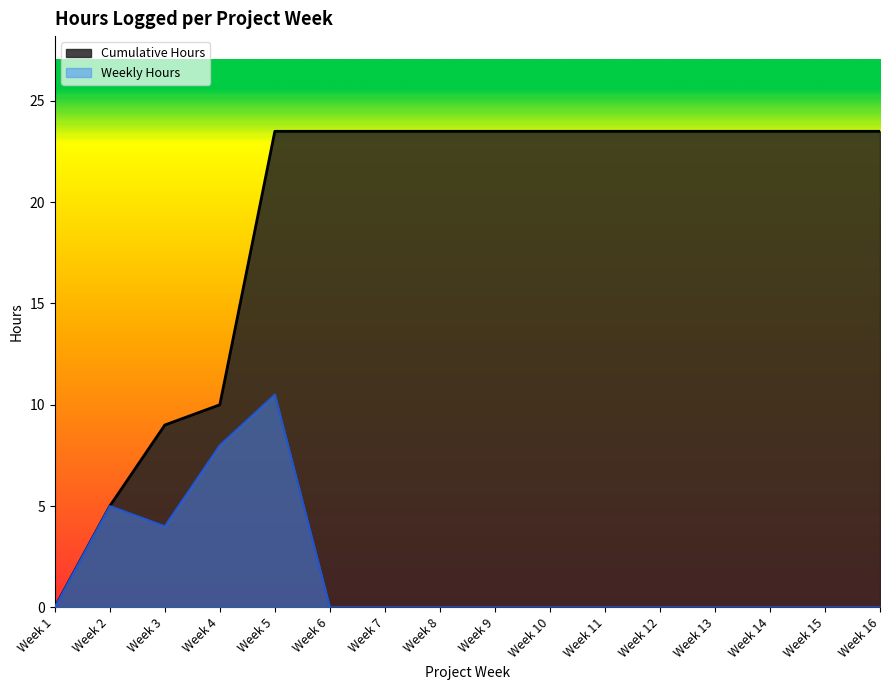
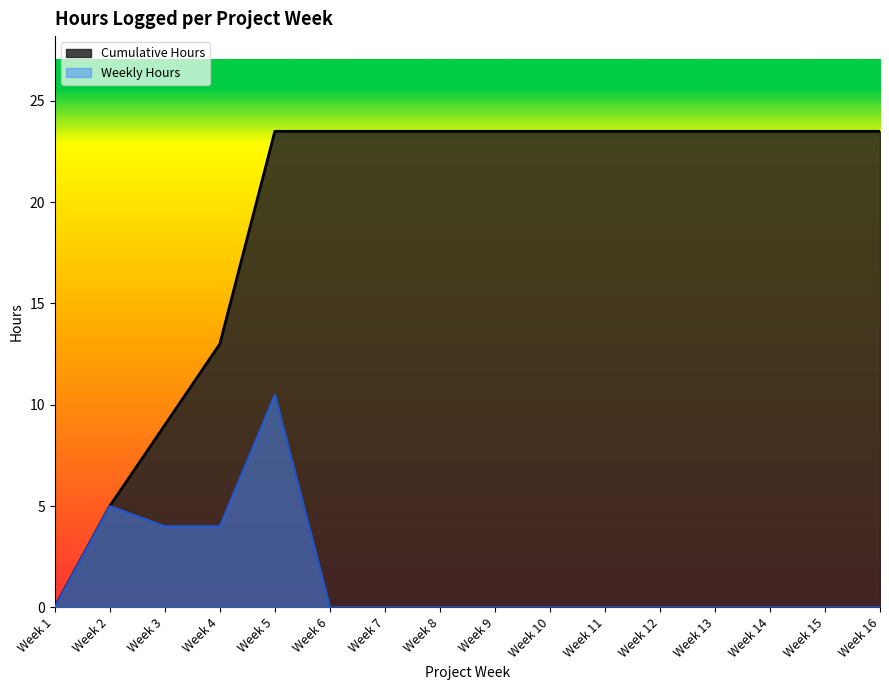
  {
    "Cumulative Hours": {
      "Week 3": 9,
-     "Week 4": 10,
+     "Week 4": 13,
      "Week 5": 23.5,
      "Week 6": 23.5,
      "Week 7": 23.5,
      "Week 8": 23.5,
      "Week 9": 23.5,
      "Week 10": 23.5,
      "Week 11": 23.5,
      "Week 12": 23.5,
      "Week 13": 23.5,
      "Week 14": 23.5,
      "Week 15": 23.5,
      "Week 16": 23.5
    },
    "Weekly Hours": {
      "Week 3": 4,
-     "Week 4": 8,
+     "Week 4": 4,
      "Week 5": 10.5,
      "Week 6": 0,
      "Week 7": 0,
      "Week 8": 0,
      "Week 9": 0,
      "Week 10": 0,
      "Week 11": 0,
      "Week 12": 0,
      "Week 13": 0,
      "Week 14": 0,
      "Week 15": 0,
      "Week 16": 0
    }
  }
